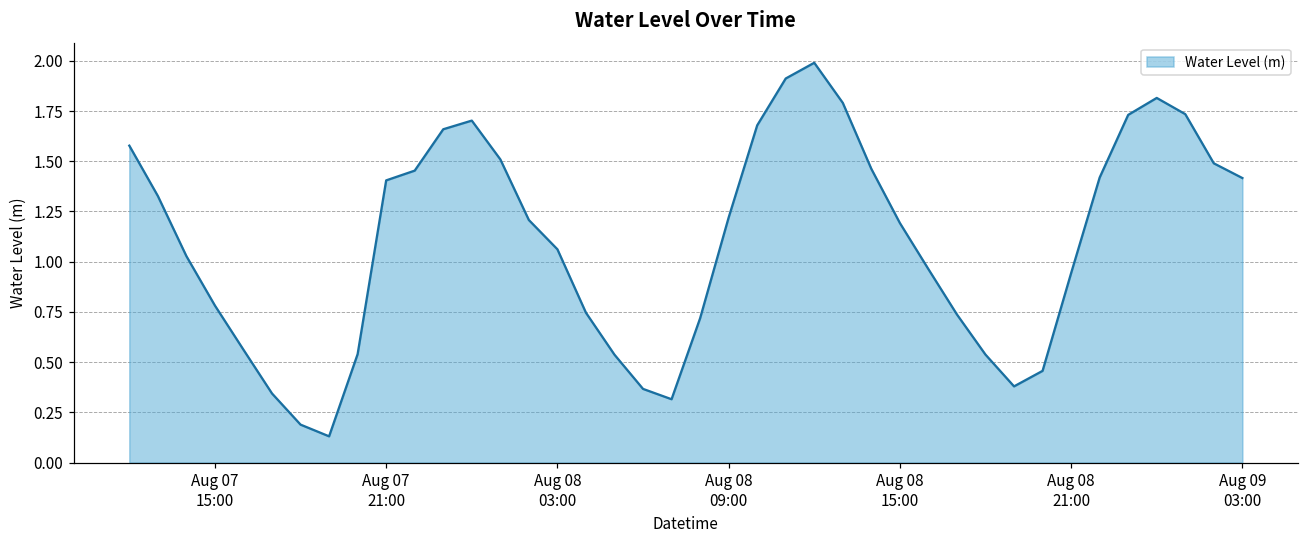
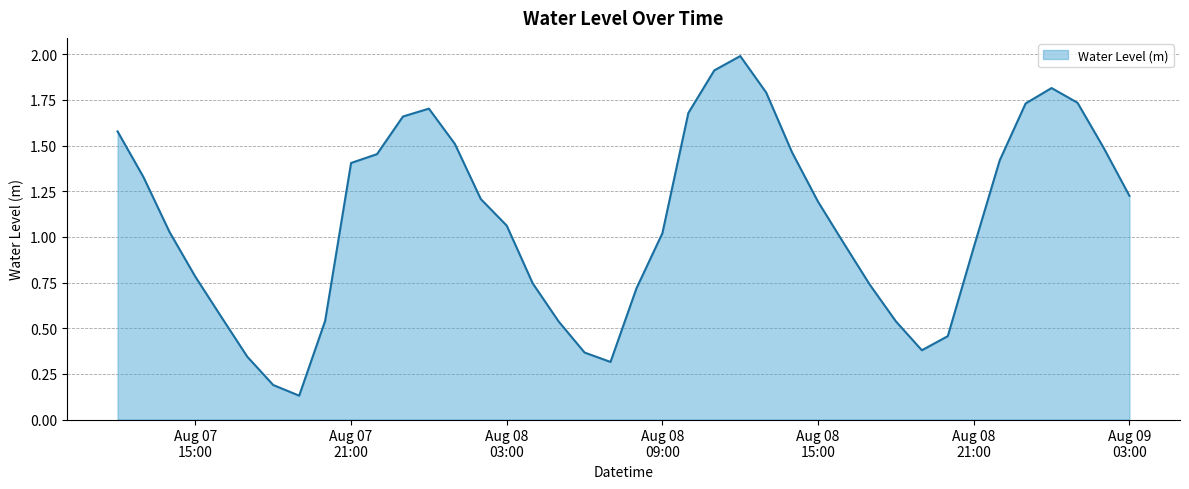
  {
    "Aug 07 15:00": 0.78,
    "Aug 07 21:00": 1.40,
    "Aug 08 03:00": 1.06,
-   "Aug 08 09:00": 1.22,
+   "Aug 08 09:00": 1.02,
    "Aug 08 15:00": 1.19,
    "Aug 08 21:00": 0.94,
-   "Aug 09 03:00": 1.42
+   "Aug 09 03:00": 1.23
  }
